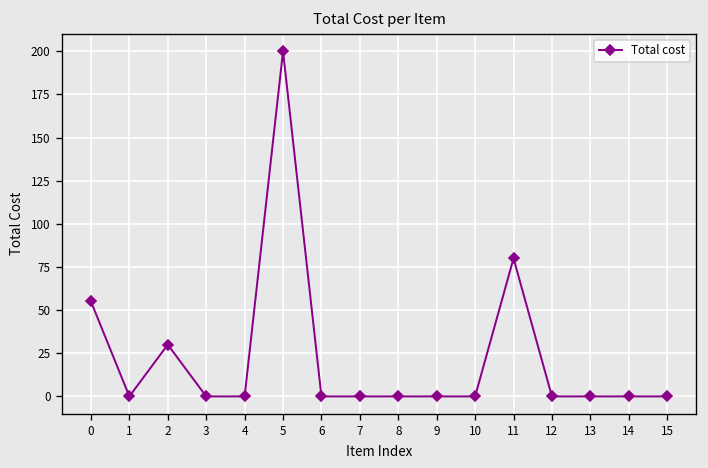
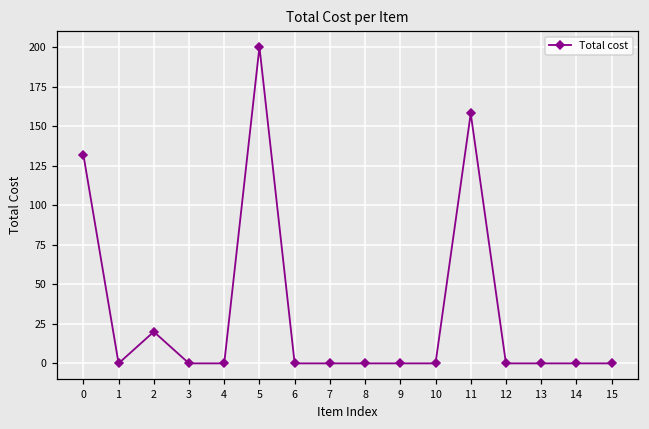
  {
-   "0": 55,
+   "0": 132,
    "1": 0,
-   "2": 30,
+   "2": 20,
    "3": 0,
    "4": 0,
    "5": 200,
    "6": 0,
    "7": 0,
    "8": 0,
    "9": 0,
    "10": 0,
-   "11": 80,
+   "11": 158,
    "12": 0,
    "13": 0,
    "14": 0,
    "15": 0
  }
